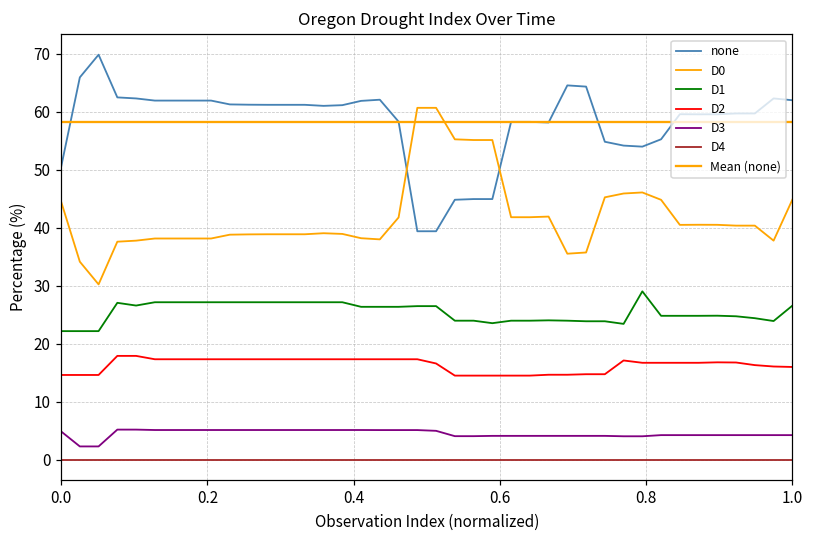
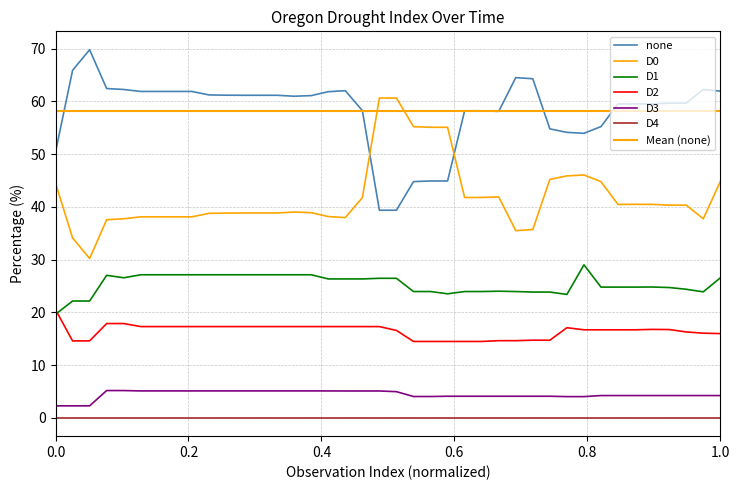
  {
    "none": {
      "0.0": 50,
      "1.0": 62
    },
    "D0": {
      "0.0": 44,
      "1.0": 45
    },
    "D1": {
-     "0.0": 22,
+     "0.0": 20,
      "1.0": 27
    },
    "D2": {
-     "0.0": 15,
+     "0.0": 20,
      "1.0": 16
    },
    "D3": {
-     "0.0": 5,
+     "0.0": 2,
      "1.0": 4
    },
    "D4": {
      "0.0": 0,
      "1.0": 0
    }
  }
